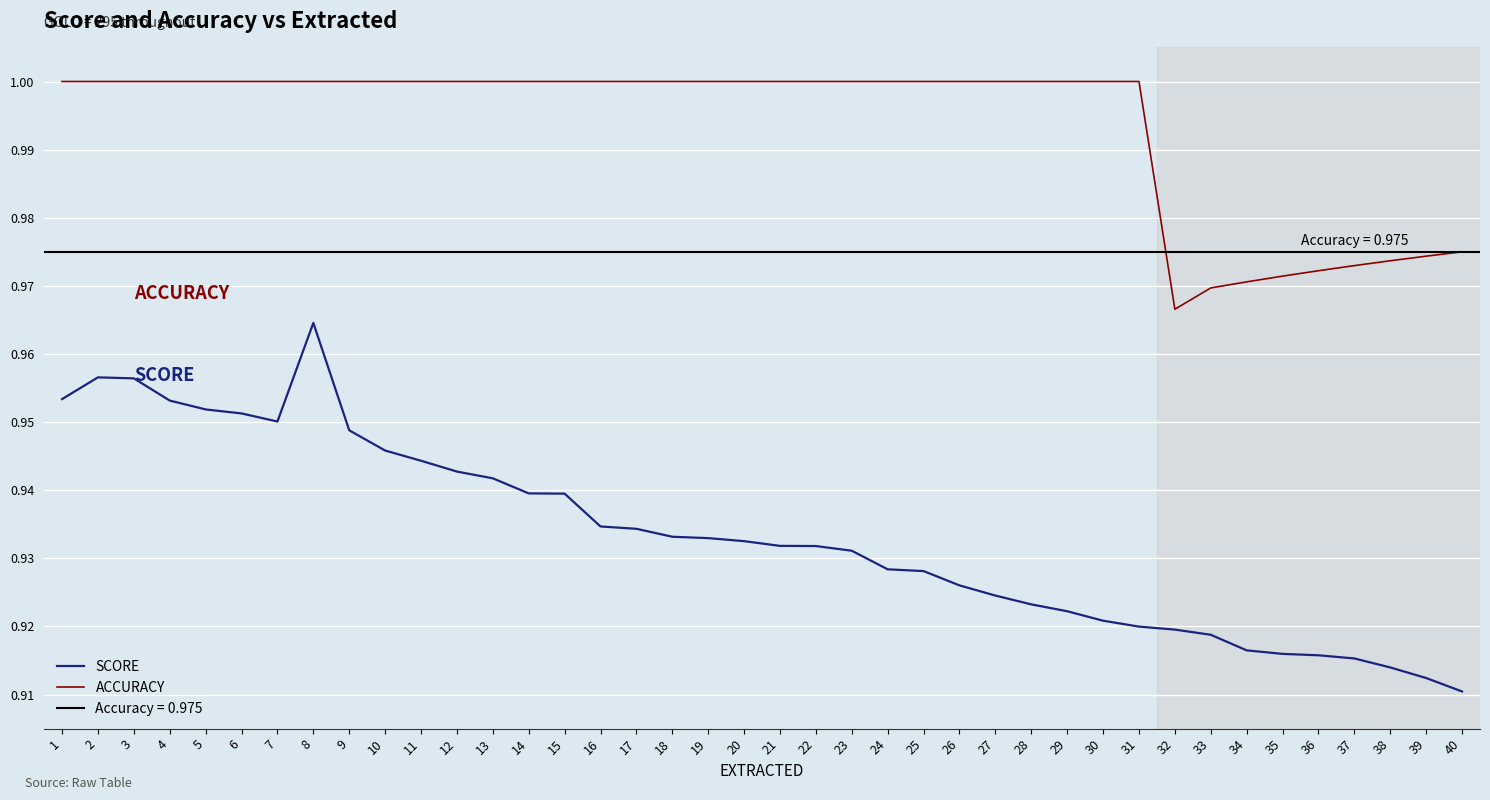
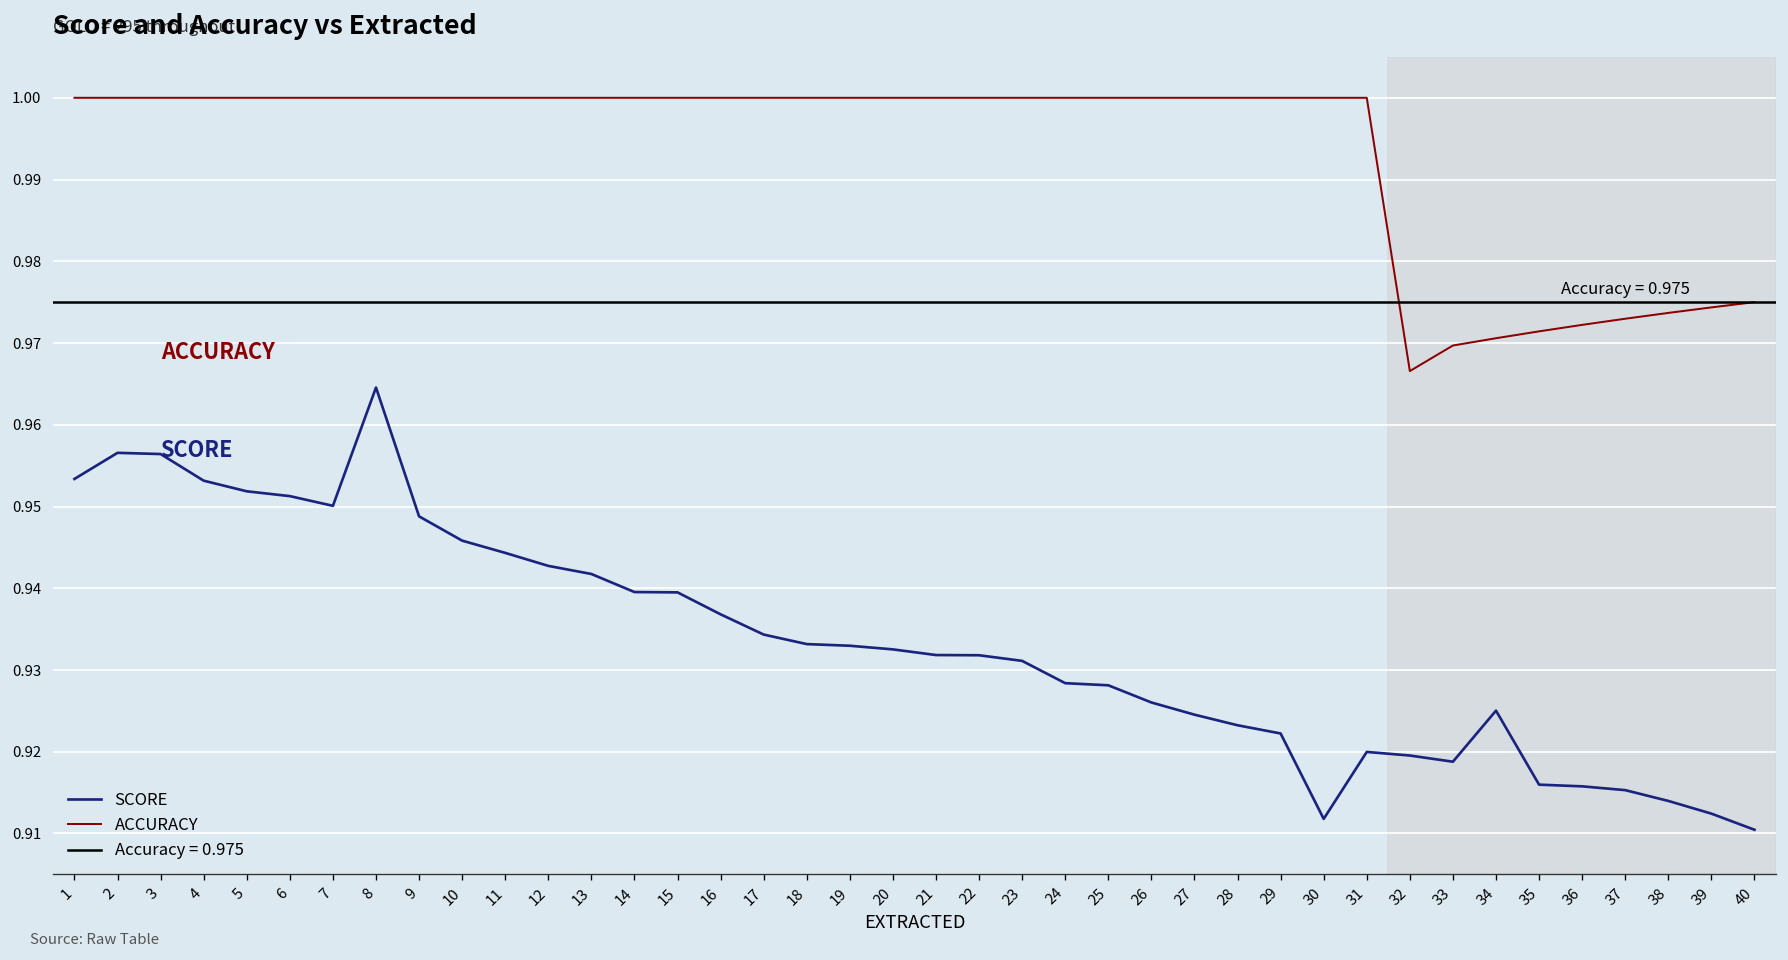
  {
    "SCORE": {
      "1": 0.953,
      "2": 0.957,
      "3": 0.956,
      "4": 0.953,
      "5": 0.952,
      "6": 0.951,
      "7": 0.950,
      "8": 0.965,
      "9": 0.949,
      "10": 0.946,
      "11": 0.944,
      "12": 0.943,
      "13": 0.942,
      "14": 0.940,
      "15": 0.939,
-     "16": 0.935,
+     "16": 0.937,
      "17": 0.934,
      "18": 0.933,
      "19": 0.933,
      "20": 0.933,
      "21": 0.932,
      "22": 0.932,
      "23": 0.931,
      "24": 0.928,
      "25": 0.928,
      "26": 0.926,
      "27": 0.925,
      "28": 0.923,
      "29": 0.922,
-     "30": 0.921,
+     "30": 0.912,
      "31": 0.920,
      "32": 0.920,
      "33": 0.919,
-     "34": 0.916,
+     "34": 0.925,
      "35": 0.916,
      "36": 0.916,
      "37": 0.915,
      "38": 0.914,
      "39": 0.912,
      "40": 0.910
    },
    "ACCURACY": {
      "1": 1.000,
      "2": 1.000,
      "3": 1.000,
      "4": 1.000,
      "5": 1.000,
      "6": 1.000,
      "7": 1.000,
      "8": 1.000,
      "9": 1.000,
      "10": 1.000,
      "11": 1.000,
      "12": 1.000,
      "13": 1.000,
      "14": 1.000,
      "15": 1.000,
      "16": 1.000,
      "17": 1.000,
      "18": 1.000,
      "19": 1.000,
      "20": 1.000,
      "21": 1.000,
      "22": 1.000,
      "23": 1.000,
      "24": 1.000,
      "25": 1.000,
      "26": 1.000,
      "27": 1.000,
      "28": 1.000,
      "29": 1.000,
      "30": 1.000,
      "31": 1.000,
      "32": 0.967,
      "33": 0.970,
      "34": 0.971,
      "35": 0.971,
      "36": 0.972,
      "37": 0.973,
      "39": 0.974,
      "40": 0.975
    }
  }
